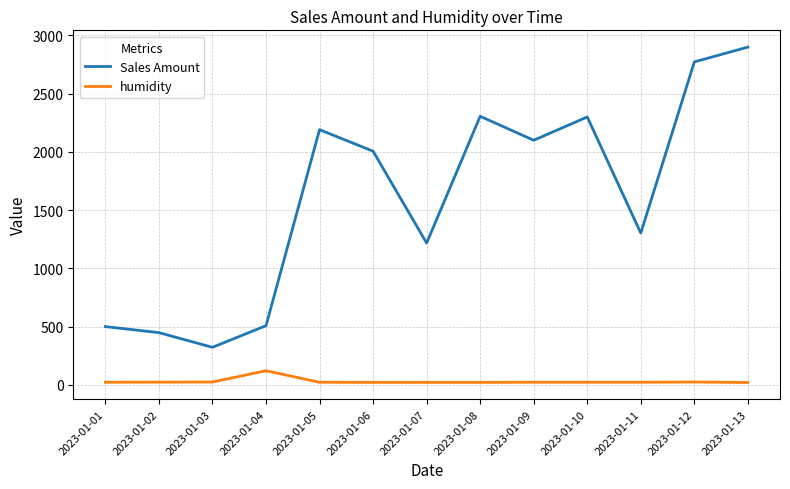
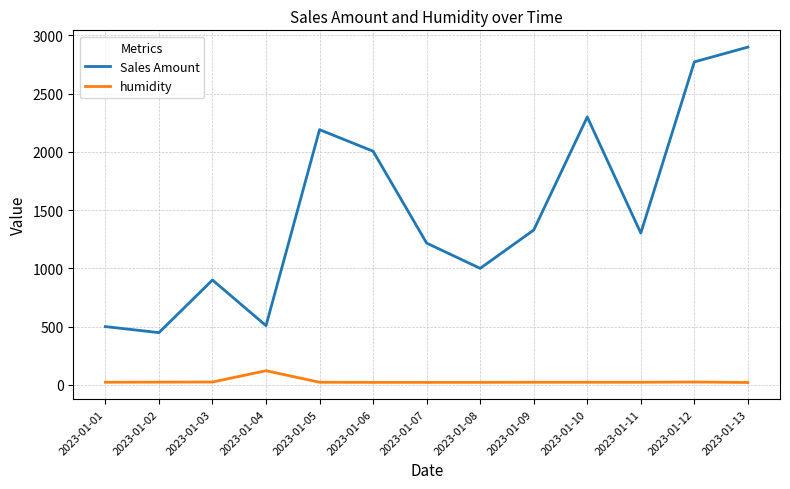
  {
    "Sales Amount": {
      "2023-01-01": 500,
      "2023-01-02": 450,
-     "2023-01-03": 320,
+     "2023-01-03": 900,
      "2023-01-04": 510,
      "2023-01-05": 2190,
      "2023-01-06": 2010,
      "2023-01-07": 1220,
-     "2023-01-08": 2310,
-     "2023-01-09": 2100,
+     "2023-01-08": 1000,
+     "2023-01-09": 1330,
      "2023-01-10": 2300,
      "2023-01-11": 1300,
      "2023-01-12": 2770,
      "2023-01-13": 2900
    },
    "humidity": {
      "2023-01-01": 20,
      "2023-01-02": 20,
      "2023-01-03": 20,
      "2023-01-04": 120,
      "2023-01-05": 20,
      "2023-01-06": 20,
      "2023-01-07": 20,
      "2023-01-08": 20,
      "2023-01-09": 20,
      "2023-01-10": 20,
      "2023-01-11": 20,
      "2023-01-12": 20,
      "2023-01-13": 20
    }
  }
